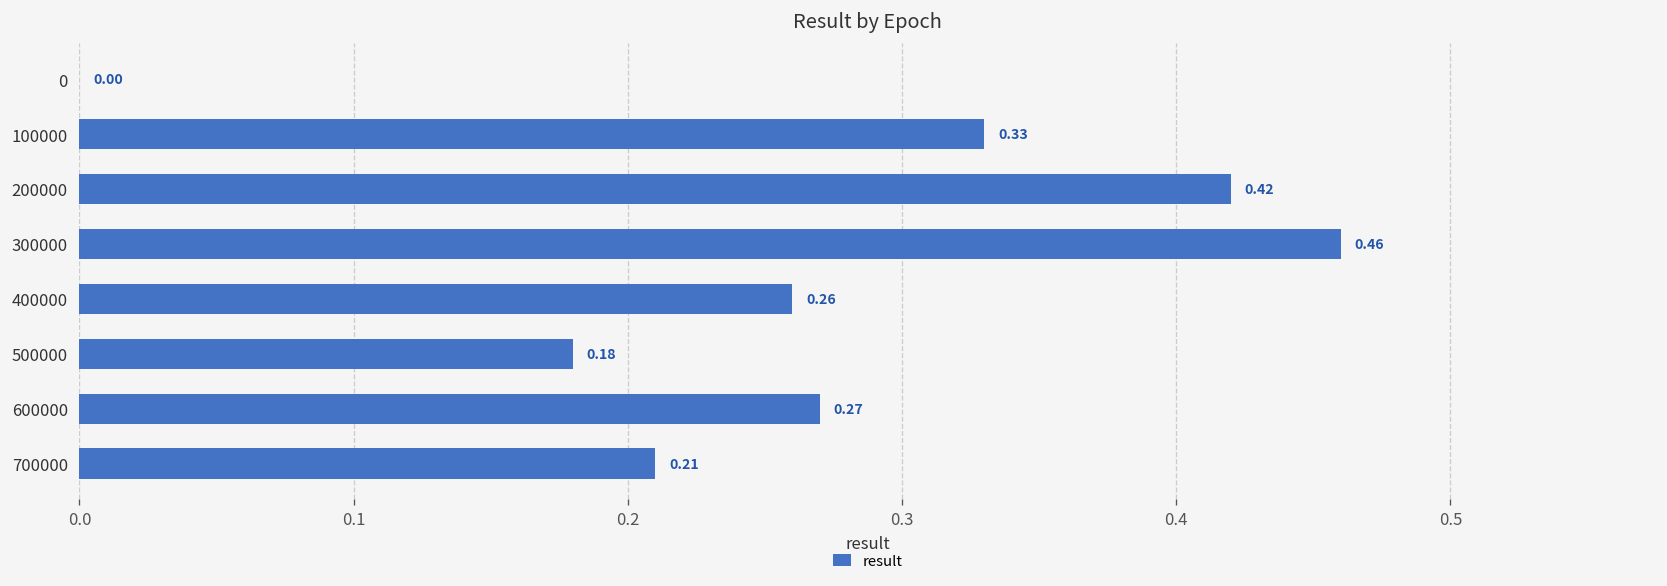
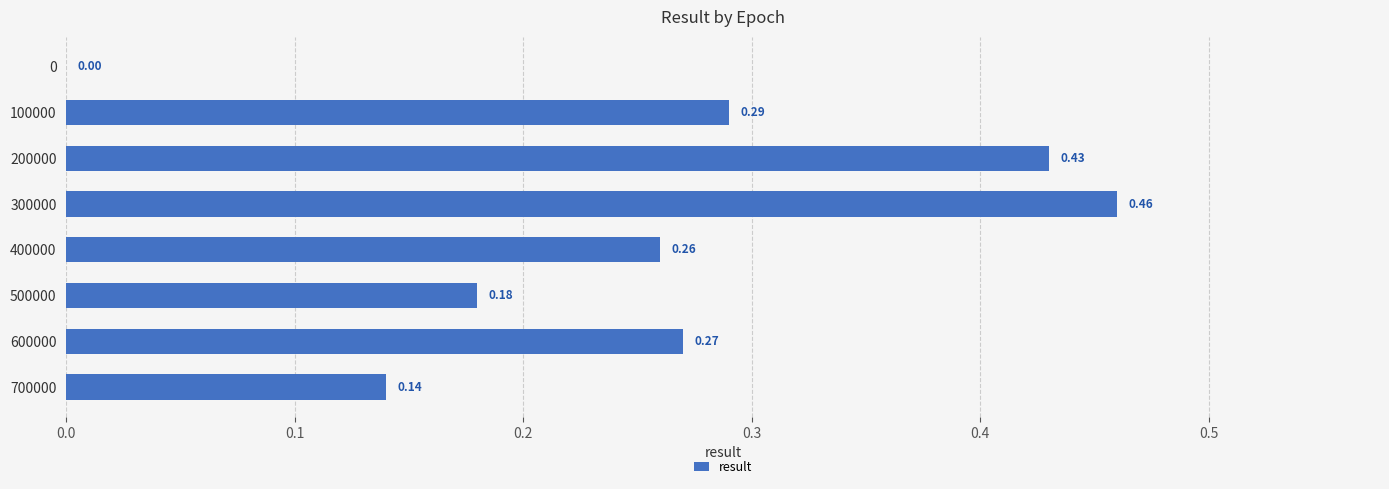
  {
    "0": 0.00,
-   "100000": 0.33,
-   "200000": 0.42,
+   "100000": 0.29,
+   "200000": 0.43,
    "300000": 0.46,
    "400000": 0.26,
    "500000": 0.18,
    "600000": 0.27,
-   "700000": 0.21
+   "700000": 0.14
  }
